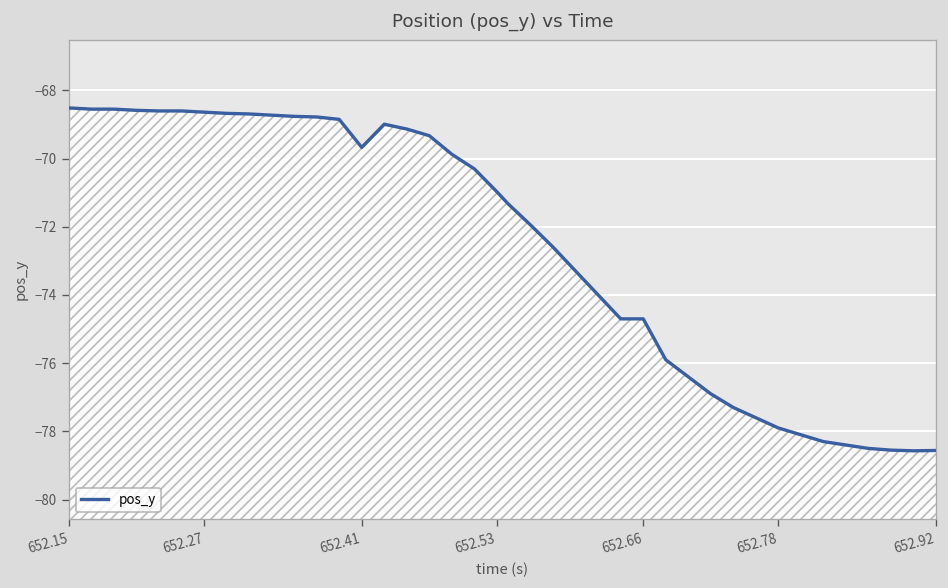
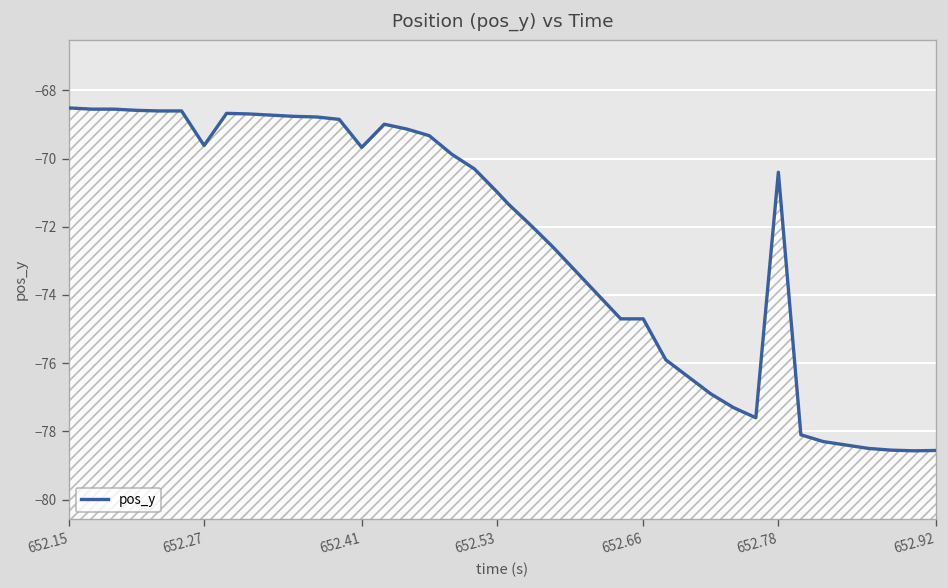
  {
    "652.15": -68.5,
-   "652.27": -68.6,
+   "652.27": -69.6,
    "652.41": -69.7,
    "652.53": -71.0,
    "652.66": -74.7,
-   "652.78": -77.9,
+   "652.78": -70.4,
    "652.92": -78.6
  }
